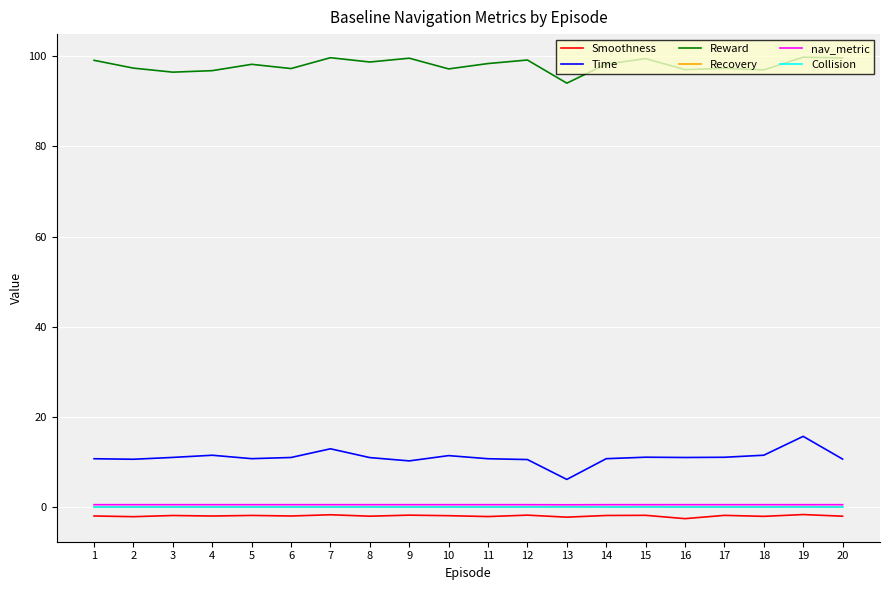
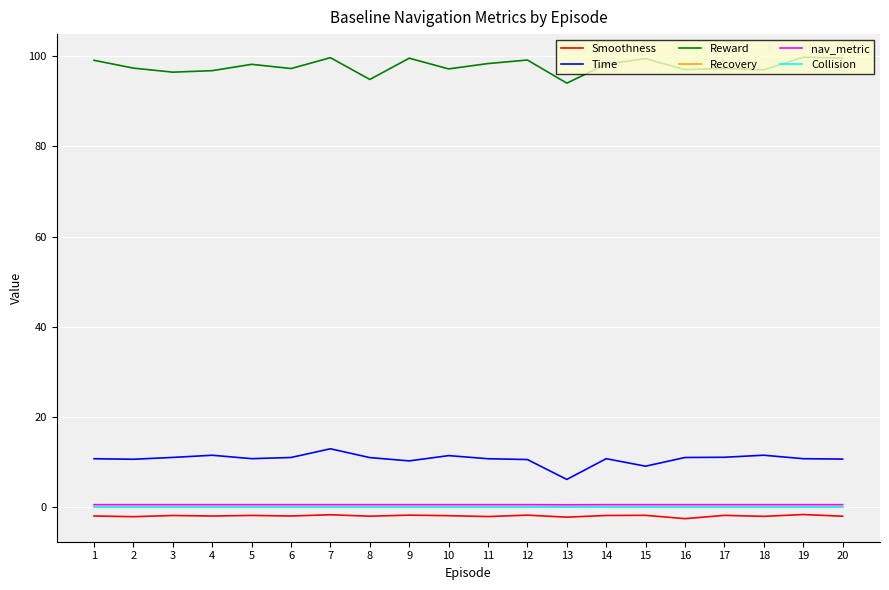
  {
    "Smoothness": {
      "1": -2,
      "2": -2,
      "3": -2,
      "4": -2,
      "5": -2,
      "6": -2,
      "7": -2,
      "8": -2,
      "9": -2,
      "10": -2,
      "11": -2,
      "12": -2,
      "13": -2,
      "14": -2,
      "15": -2,
      "16": -3,
      "17": -2,
      "18": -2,
      "19": -2,
      "20": -2
    },
    "Time": {
      "1": 11,
      "2": 11,
      "3": 11,
      "4": 11,
      "5": 11,
      "6": 11,
      "7": 13,
      "8": 11,
      "9": 10,
      "10": 11,
      "11": 11,
      "12": 11,
      "13": 6,
      "14": 11,
-     "15": 11,
+     "15": 9,
      "16": 11,
      "17": 11,
      "18": 11,
-     "19": 16,
+     "19": 11,
      "20": 11
    },
    "Reward": {
      "1": 99,
      "2": 97,
      "3": 96,
      "4": 97,
      "5": 98,
      "6": 97,
      "7": 100,
-     "8": 99,
+     "8": 95,
      "9": 100,
      "10": 97,
      "11": 98,
      "12": 99,
      "13": 94
    }
  }
